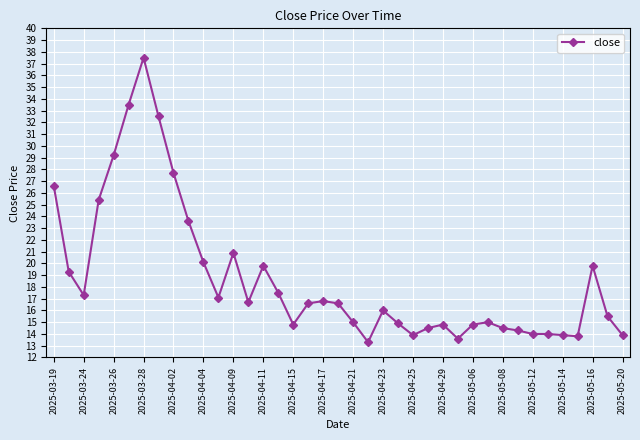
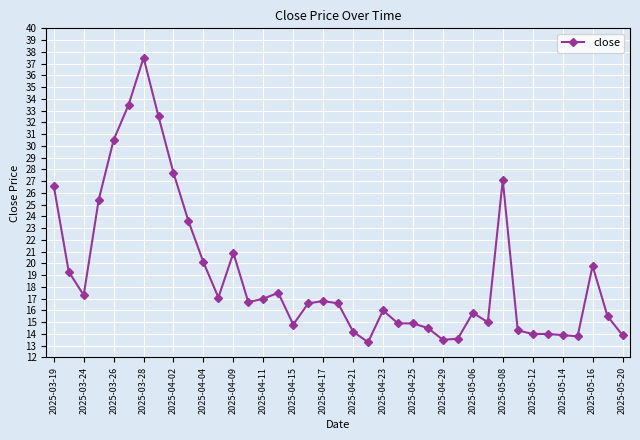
  {
    "2025-03-19": 26.6,
    "2025-03-24": 17.3,
-   "2025-03-26": 29.2,
+   "2025-03-26": 30.5,
    "2025-03-28": 37.5,
    "2025-04-02": 27.7,
    "2025-04-04": 20.1,
    "2025-04-09": 20.9,
-   "2025-04-11": 19.8,
+   "2025-04-11": 17.0,
    "2025-04-15": 14.8,
    "2025-04-17": 16.8,
-   "2025-04-21": 15.0,
+   "2025-04-21": 14.2,
    "2025-04-23": 16.0,
-   "2025-04-25": 13.9,
-   "2025-04-29": 14.8,
-   "2025-05-06": 14.8,
-   "2025-05-08": 14.5,
+   "2025-04-25": 14.9,
+   "2025-04-29": 13.5,
+   "2025-05-06": 15.8,
+   "2025-05-08": 27.1,
    "2025-05-12": 14.0,
    "2025-05-14": 13.9,
    "2025-05-16": 19.8,
    "2025-05-20": 13.9
  }
